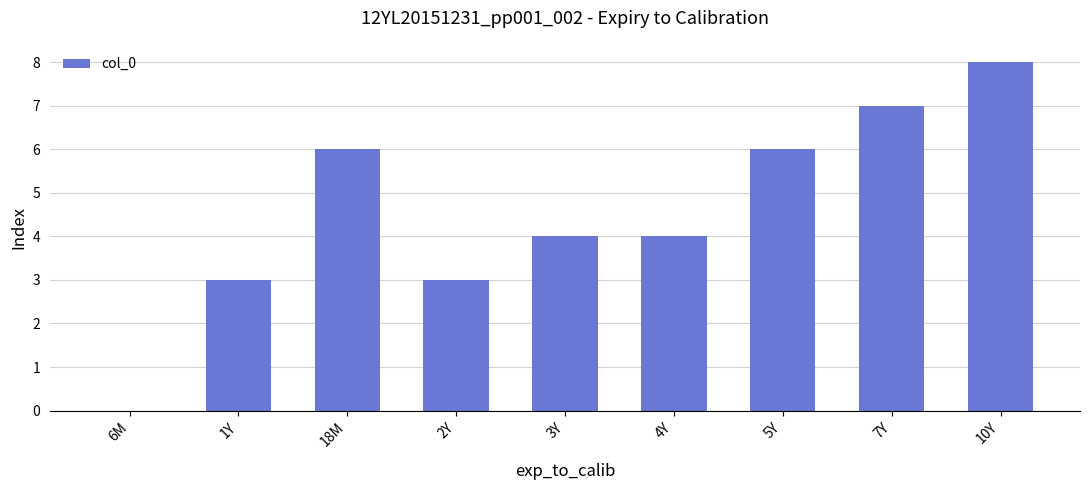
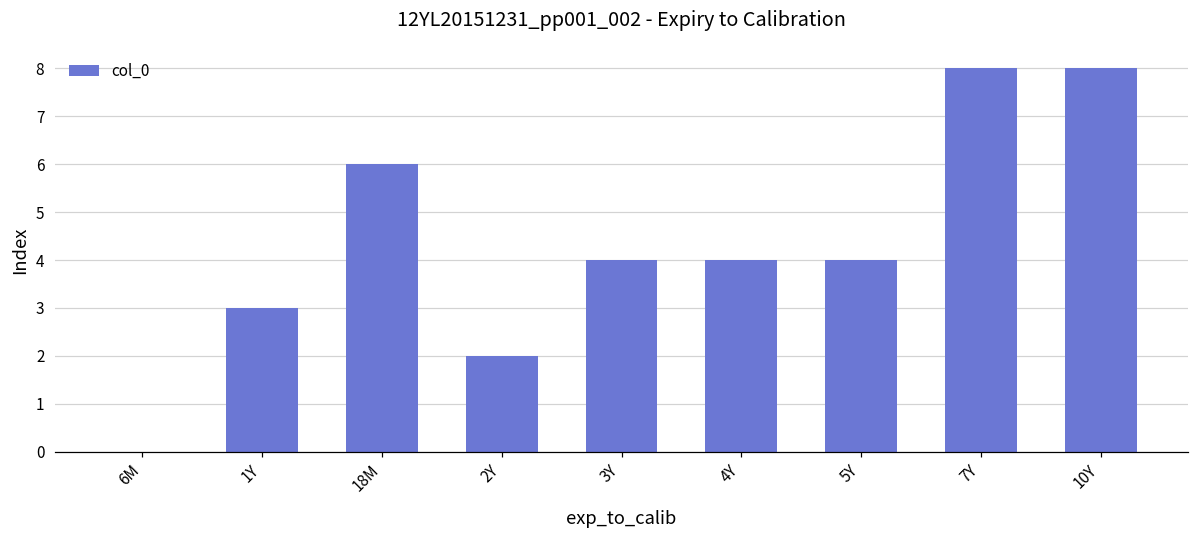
  {
    "6M": 0,
    "1Y": 3,
    "18M": 6,
-   "2Y": 3,
+   "2Y": 2,
    "3Y": 4,
    "4Y": 4,
-   "5Y": 6,
-   "7Y": 7,
+   "5Y": 4,
+   "7Y": 8,
    "10Y": 8
  }
